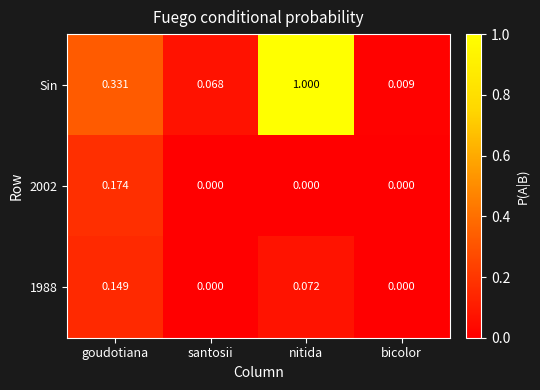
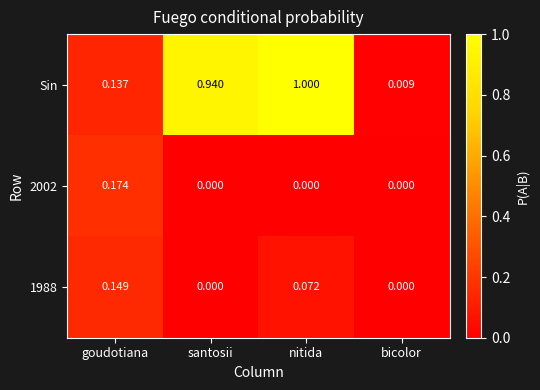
  {
    "Sin": {
-     "goudotiana": 0.331,
-     "santosii": 0.068,
+     "goudotiana": 0.137,
+     "santosii": 0.940,
      "nitida": 1.000,
      "bicolor": 0.009
    },
    "2002": {
      "goudotiana": 0.174,
      "santosii": 0.000,
      "nitida": 0.000,
      "bicolor": 0.000
    },
    "1988": {
      "goudotiana": 0.149,
      "santosii": 0.000,
      "nitida": 0.072,
      "bicolor": 0.000
    }
  }
